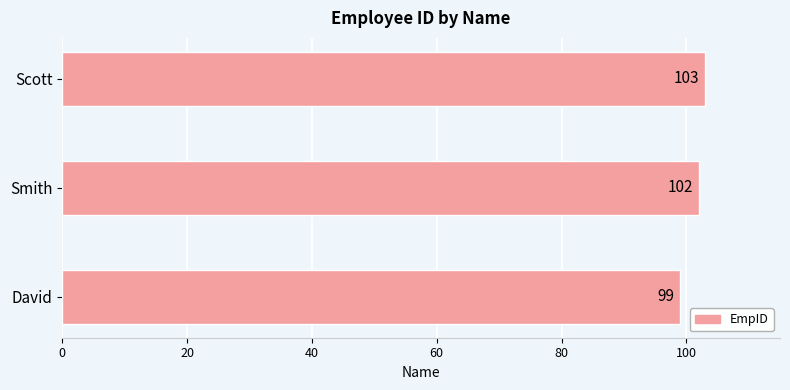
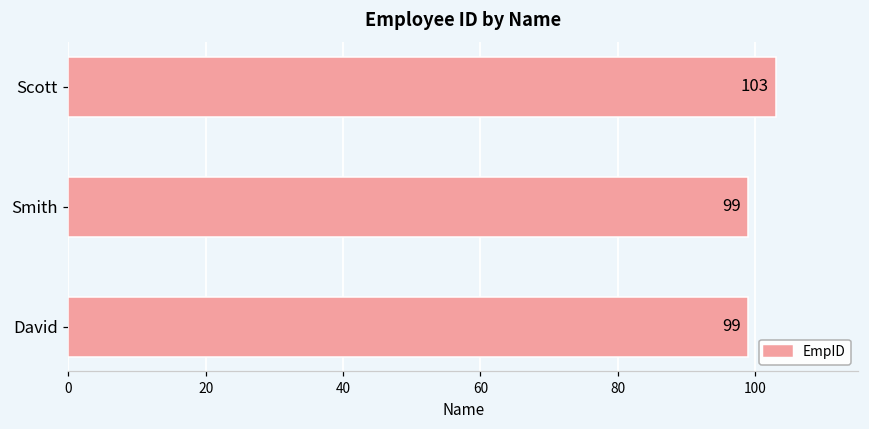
  {
    "Scott": 103,
-   "Smith": 102,
+   "Smith": 99,
    "David": 99
  }
